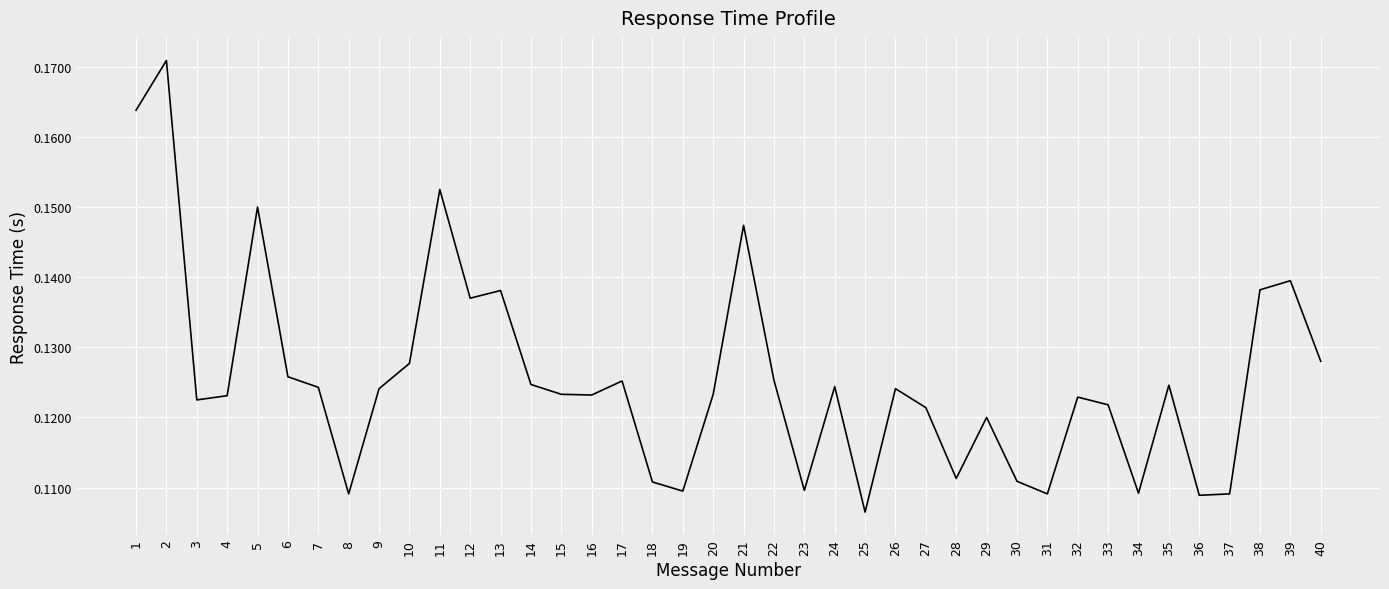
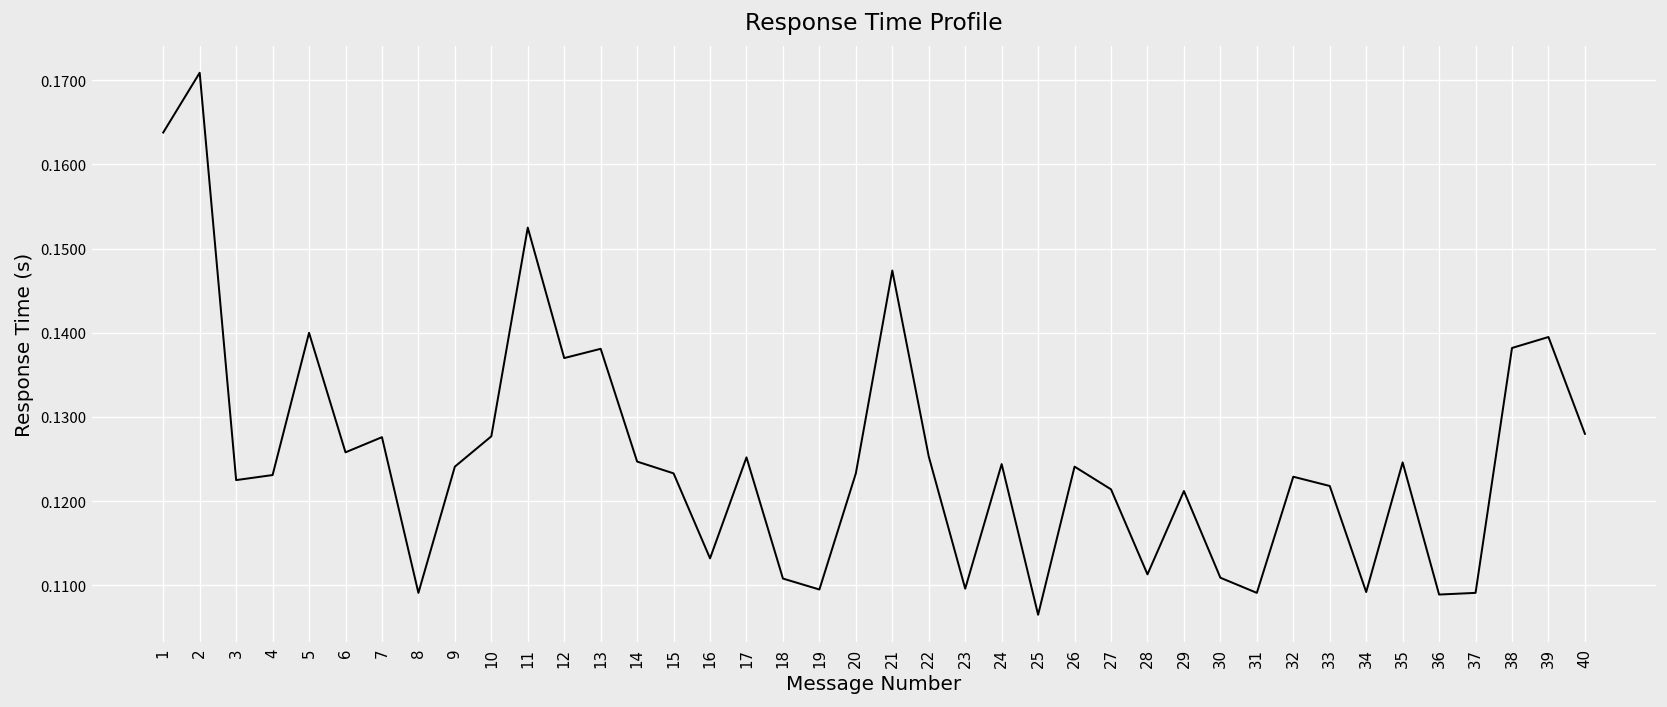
  {
    "1": 0.164,
    "2": 0.171,
    "3": 0.123,
    "4": 0.123,
-   "5": 0.15,
+   "5": 0.14,
    "6": 0.126,
-   "7": 0.124,
+   "7": 0.128,
    "8": 0.109,
    "9": 0.124,
    "10": 0.128,
    "11": 0.153,
    "12": 0.137,
    "13": 0.138,
    "14": 0.125,
    "15": 0.123,
-   "16": 0.123,
+   "16": 0.113,
    "17": 0.125,
    "18": 0.111,
    "19": 0.110,
    "20": 0.123,
    "21": 0.147,
    "22": 0.125,
    "23": 0.110,
    "24": 0.124,
    "25": 0.107,
    "26": 0.124,
    "27": 0.121,
    "28": 0.111,
-   "29": 0.120,
+   "29": 0.121,
    "30": 0.111,
    "31": 0.109,
    "32": 0.123,
    "33": 0.122,
    "34": 0.109,
    "35": 0.125,
    "36": 0.109,
    "37": 0.109,
    "38": 0.138,
    "39": 0.140,
    "40": 0.128
  }
